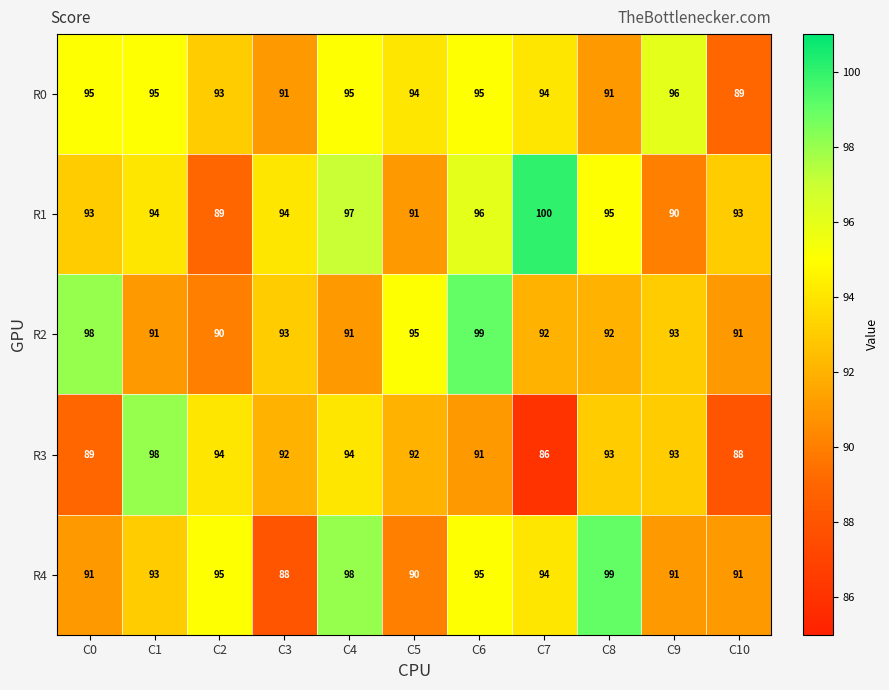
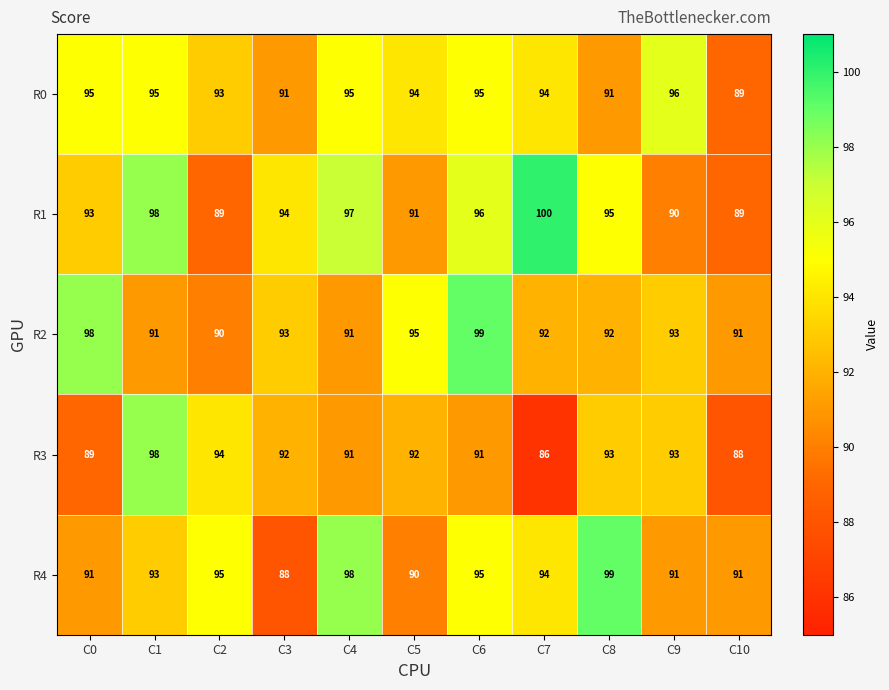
  {
    "R0": {
      "C0": 95,
      "C1": 95,
      "C2": 93,
      "C3": 91,
      "C4": 95,
      "C5": 94,
      "C6": 95,
      "C7": 94,
      "C8": 91,
      "C9": 96,
      "C10": 89
    },
    "R1": {
      "C0": 93,
-     "C1": 94,
+     "C1": 98,
      "C2": 89,
      "C3": 94,
      "C4": 97,
      "C5": 91,
      "C6": 96,
      "C7": 100,
      "C8": 95,
      "C9": 90,
-     "C10": 93
+     "C10": 89
    },
    "R2": {
      "C0": 98,
      "C1": 91,
      "C2": 90,
      "C3": 93,
      "C4": 91,
      "C5": 95,
      "C6": 99,
      "C7": 92,
      "C8": 92,
      "C9": 93,
      "C10": 91
    },
    "R3": {
      "C0": 89,
      "C1": 98,
      "C2": 94,
      "C3": 92,
-     "C4": 94,
+     "C4": 91,
      "C5": 92,
      "C6": 91,
      "C7": 86,
      "C8": 93,
      "C9": 93,
      "C10": 88
    },
    "R4": {
      "C0": 91,
      "C1": 93,
      "C2": 95,
      "C3": 88,
      "C4": 98,
      "C5": 90,
      "C6": 95,
      "C7": 94,
      "C8": 99,
      "C9": 91,
      "C10": 91
    }
  }
